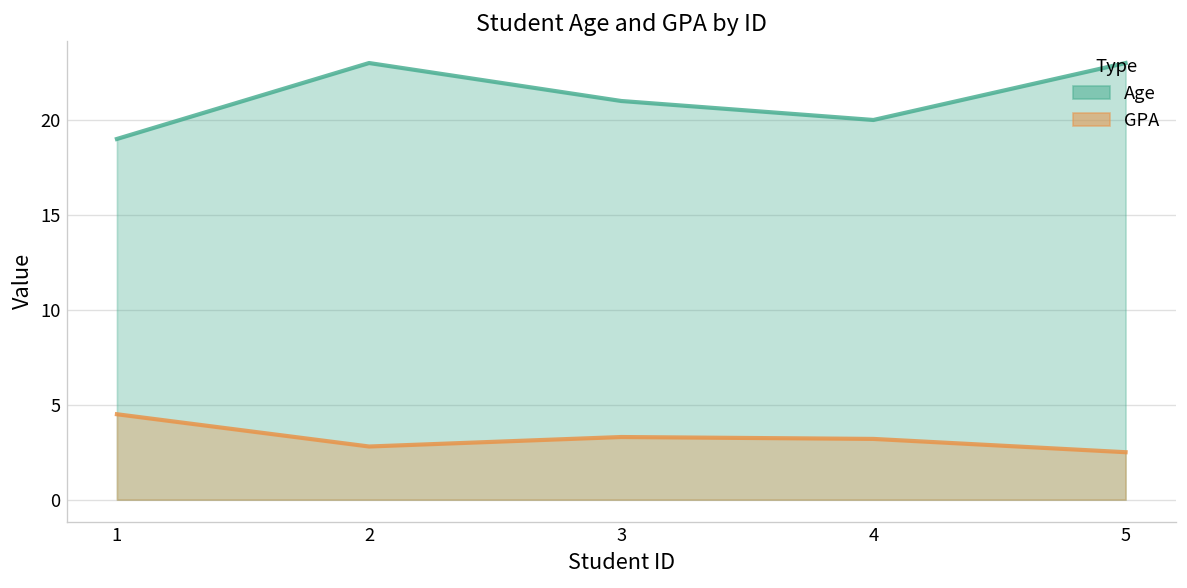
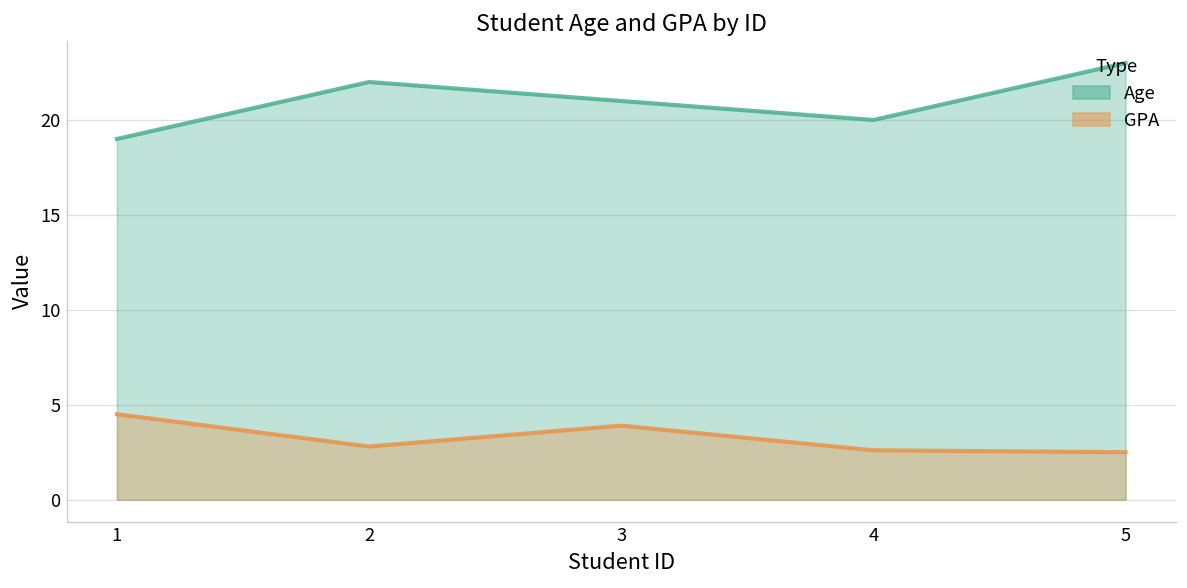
  {
    "Age": {
      "1": 19,
-     "2": 23,
+     "2": 22,
      "3": 21,
      "4": 20,
      "5": 23
    },
    "GPA": {
      "1": 4.5,
      "2": 2.8,
-     "3": 3.3,
-     "4": 3.2,
+     "3": 3.9,
+     "4": 2.6,
      "5": 2.5
    }
  }
